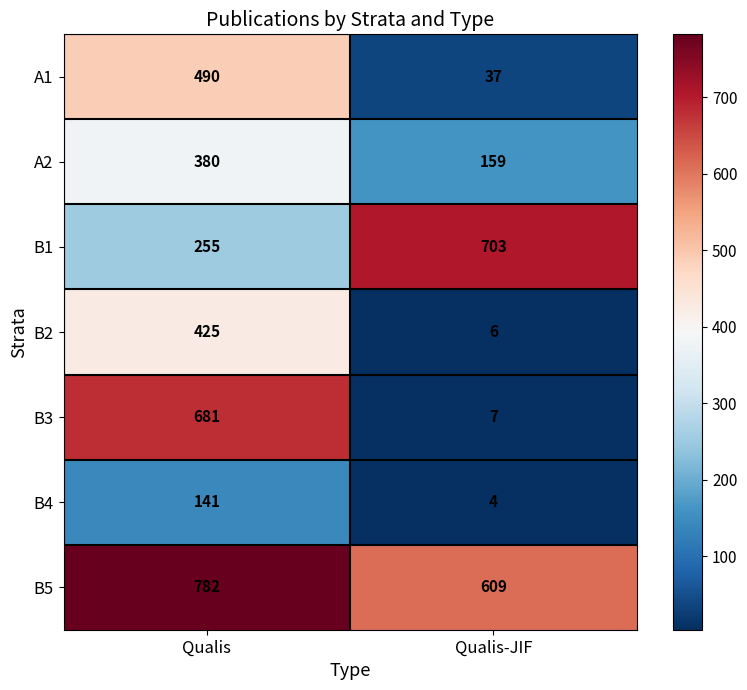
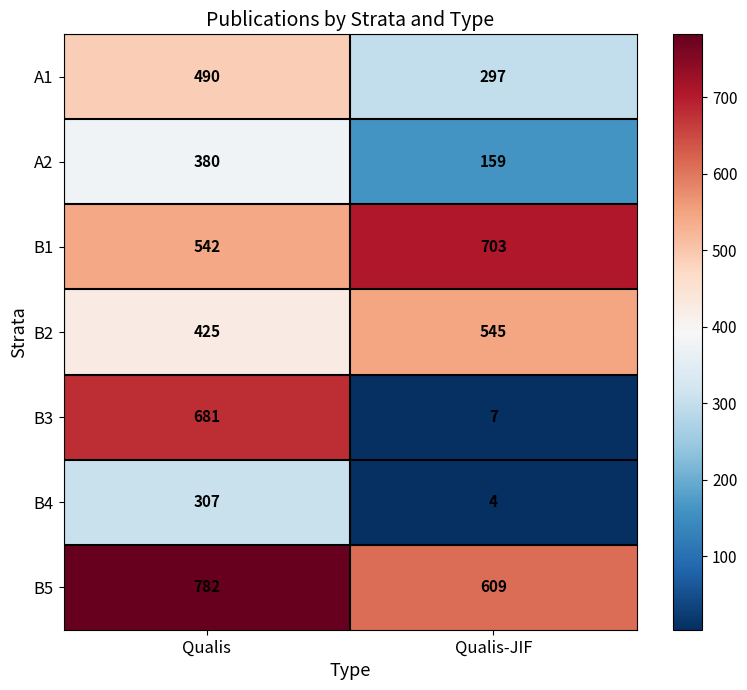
  {
    "A1": {
      "Qualis": 490,
-     "Qualis-JIF": 37
+     "Qualis-JIF": 297
    },
    "A2": {
      "Qualis": 380,
      "Qualis-JIF": 159
    },
    "B1": {
-     "Qualis": 255,
+     "Qualis": 542,
      "Qualis-JIF": 703
    },
    "B2": {
      "Qualis": 425,
-     "Qualis-JIF": 6
+     "Qualis-JIF": 545
    },
    "B3": {
      "Qualis": 681,
      "Qualis-JIF": 7
    },
    "B4": {
-     "Qualis": 141,
+     "Qualis": 307,
      "Qualis-JIF": 4
    },
    "B5": {
      "Qualis": 782,
      "Qualis-JIF": 609
    }
  }
